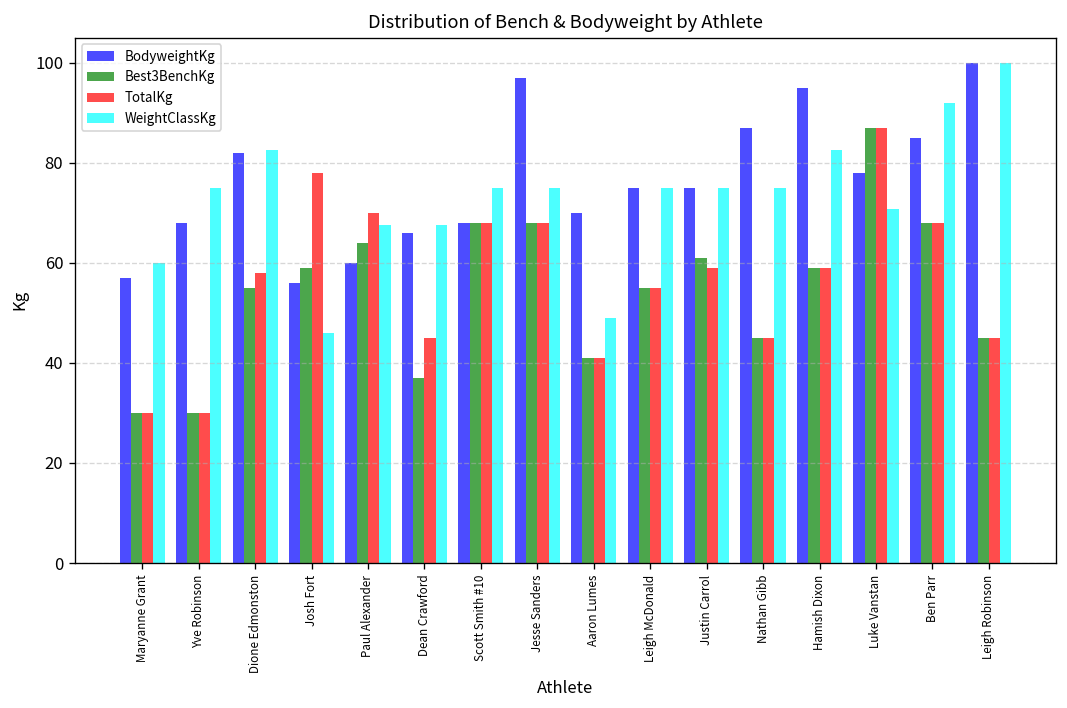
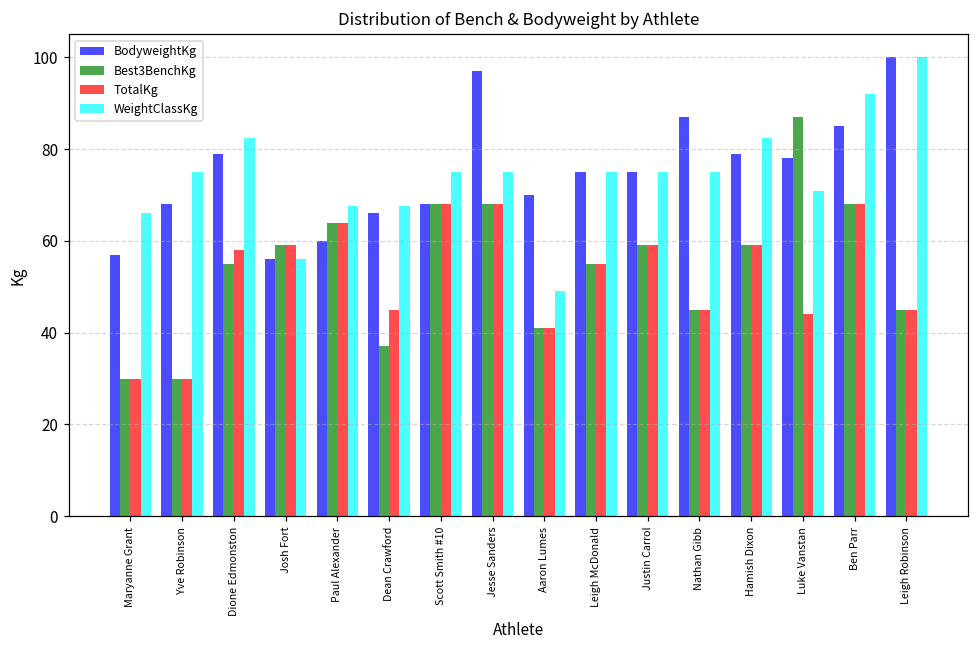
  {
    "BodyweightKg": {
      "Maryanne Grant": 57,
      "Yve Robinson": 68,
-     "Dione Edmonston": 82,
+     "Dione Edmonston": 79,
      "Josh Fort": 56,
      "Paul Alexander": 60,
      "Dean Crawford": 66,
      "Scott Smith #10": 68,
      "Jesse Sanders": 97,
      "Aaron Lumes": 70,
      "Leigh McDonald": 75,
      "Justin Carrol": 75,
      "Nathan Gibb": 87,
-     "Hamish Dixon": 95,
+     "Hamish Dixon": 79,
      "Luke Vanstan": 78,
      "Ben Parr": 85,
      "Leigh Robinson": 100
    },
    "Best3BenchKg": {
      "Maryanne Grant": 30,
      "Yve Robinson": 30,
      "Dione Edmonston": 55,
      "Josh Fort": 59,
      "Paul Alexander": 64,
      "Dean Crawford": 37,
      "Scott Smith #10": 68,
      "Jesse Sanders": 68,
      "Aaron Lumes": 41,
      "Leigh McDonald": 55,
-     "Justin Carrol": 61,
+     "Justin Carrol": 59,
      "Nathan Gibb": 45,
      "Hamish Dixon": 59,
      "Luke Vanstan": 87,
      "Ben Parr": 68,
      "Leigh Robinson": 45
    },
    "TotalKg": {
      "Maryanne Grant": 30,
      "Yve Robinson": 30,
      "Dione Edmonston": 58,
-     "Josh Fort": 78,
-     "Paul Alexander": 70,
+     "Josh Fort": 59,
+     "Paul Alexander": 64,
      "Dean Crawford": 45,
      "Scott Smith #10": 68,
      "Jesse Sanders": 68,
      "Aaron Lumes": 41,
      "Leigh McDonald": 55,
      "Justin Carrol": 59,
      "Nathan Gibb": 45,
      "Hamish Dixon": 59,
-     "Luke Vanstan": 87,
+     "Luke Vanstan": 44,
      "Ben Parr": 68,
      "Leigh Robinson": 45
    },
    "WeightClassKg": {
-     "Maryanne Grant": 60,
+     "Maryanne Grant": 66,
      "Yve Robinson": 75,
      "Dione Edmonston": 83,
-     "Josh Fort": 46,
+     "Josh Fort": 56,
      "Paul Alexander": 68,
      "Dean Crawford": 68,
      "Scott Smith #10": 75,
      "Jesse Sanders": 75,
      "Aaron Lumes": 49,
      "Leigh McDonald": 75,
      "Justin Carrol": 75,
      "Nathan Gibb": 75,
      "Hamish Dixon": 83,
      "Luke Vanstan": 71,
      "Ben Parr": 92,
      "Leigh Robinson": 100
    }
  }
